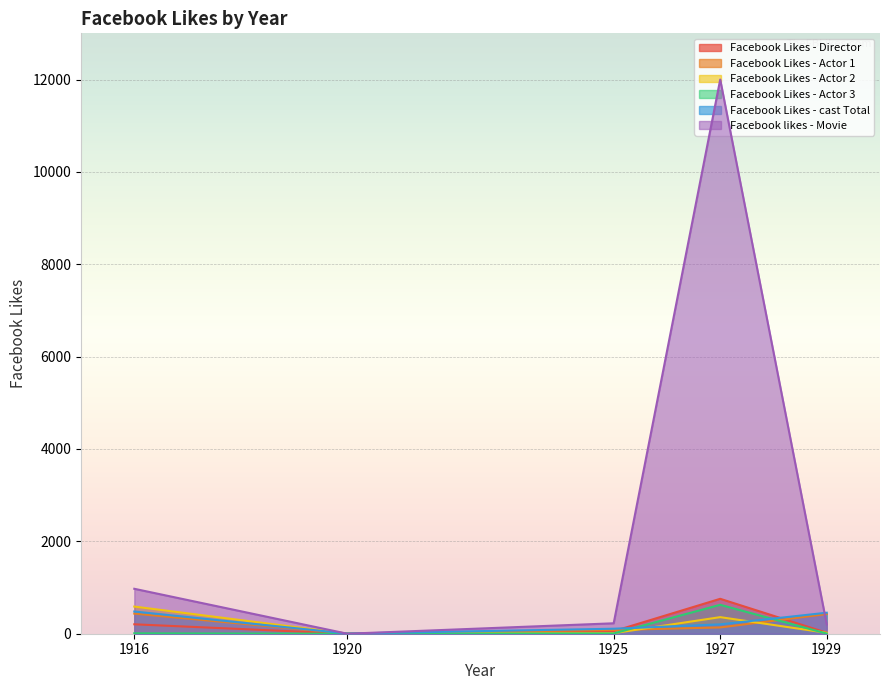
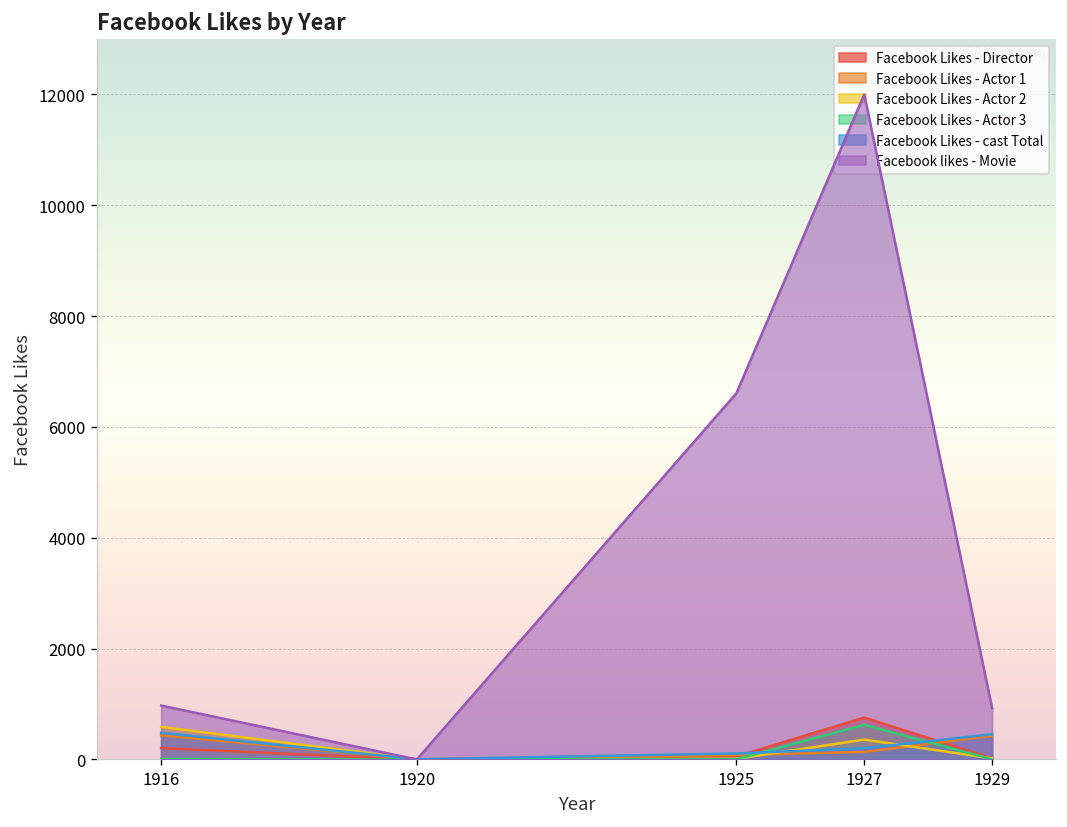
  {
    "Facebook Likes - Actor 2": {
      "1916": 600,
      "1927": 400
    },
    "Facebook Likes - Actor 3": {
      "1916": 0,
      "1927": 600
    },
    "Facebook Likes - cast Total": {
      "1927": 200
    },
    "Facebook likes - Movie": {
      "1916": 1000,
-     "1925": 200,
-     "1929": 200
+     "1925": 6600,
+     "1929": 900
    }
  }
